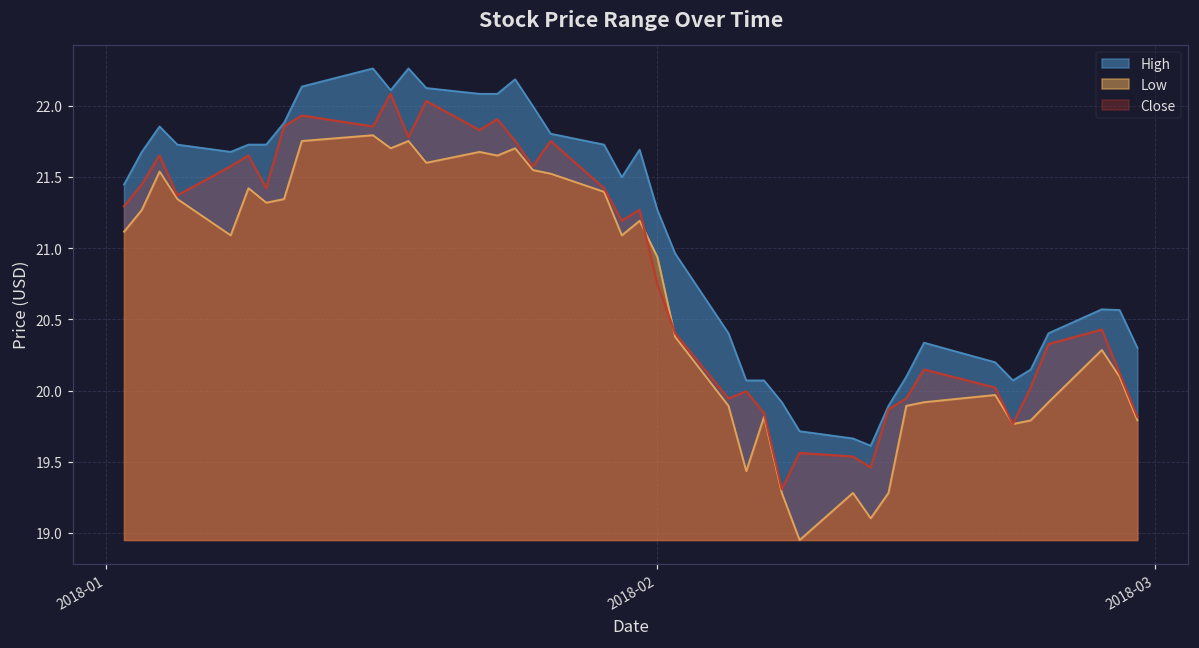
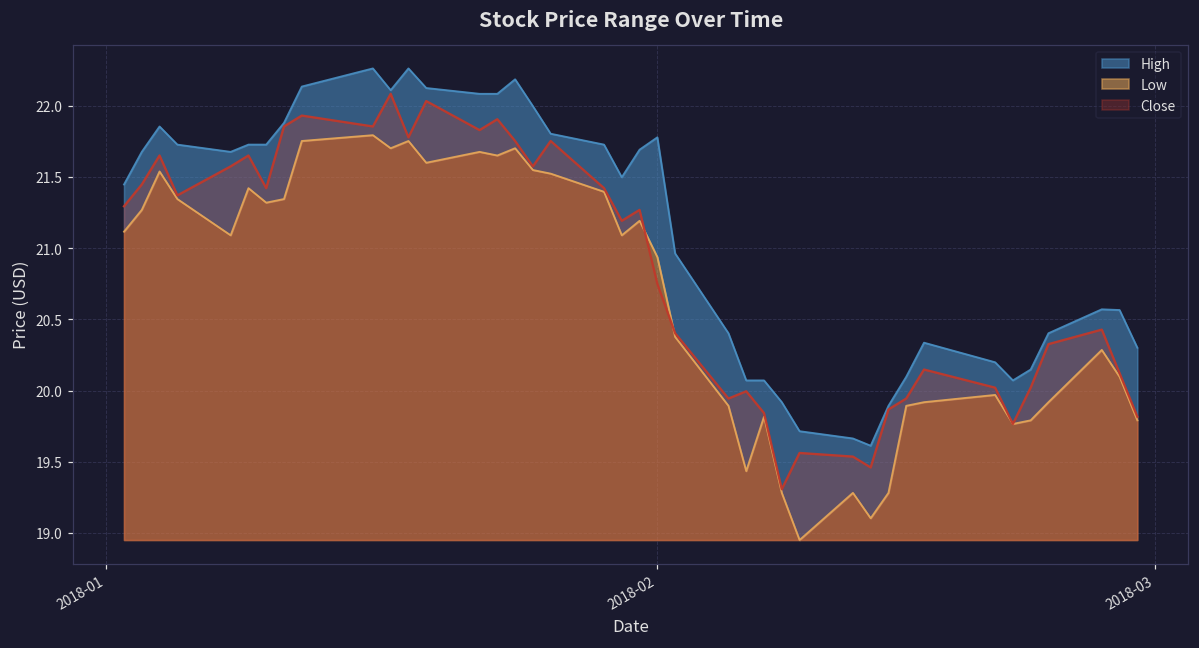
  {
    "High": {
-     "2018-02": 21.27
+     "2018-02": 21.78
    },
    "Low": {
      "2018-02": 20.94
    },
    "Close": {
      "2018-02": 20.75
    }
  }
